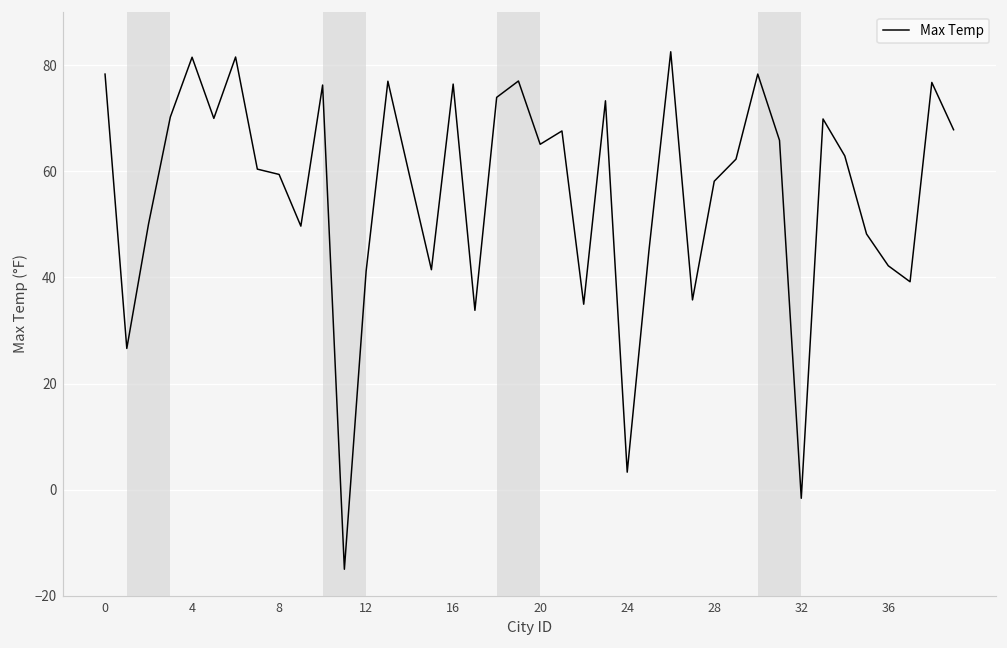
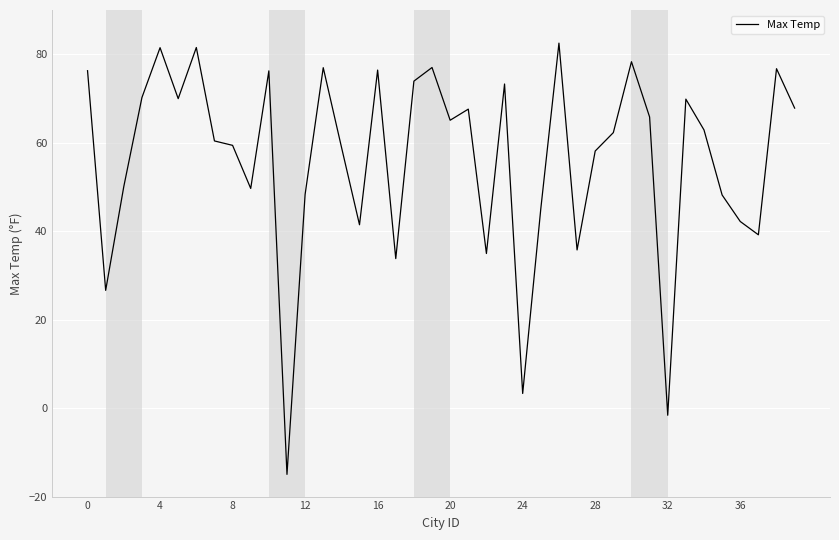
  {
-   "0": 78,
+   "0": 76,
    "4": 81,
    "8": 59,
-   "12": 41,
+   "12": 48,
    "16": 76,
    "20": 65,
    "24": 3,
    "28": 58,
    "32": -2,
    "36": 42
  }
